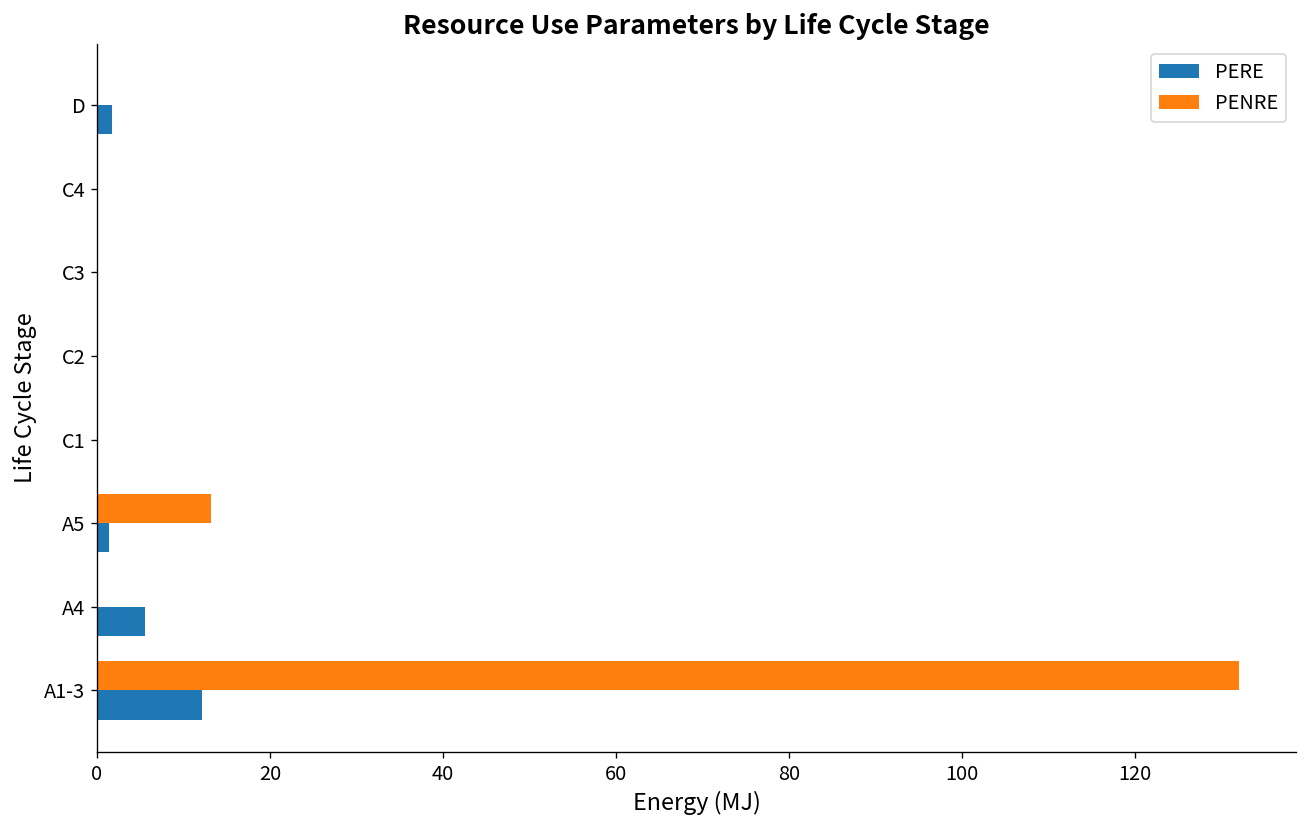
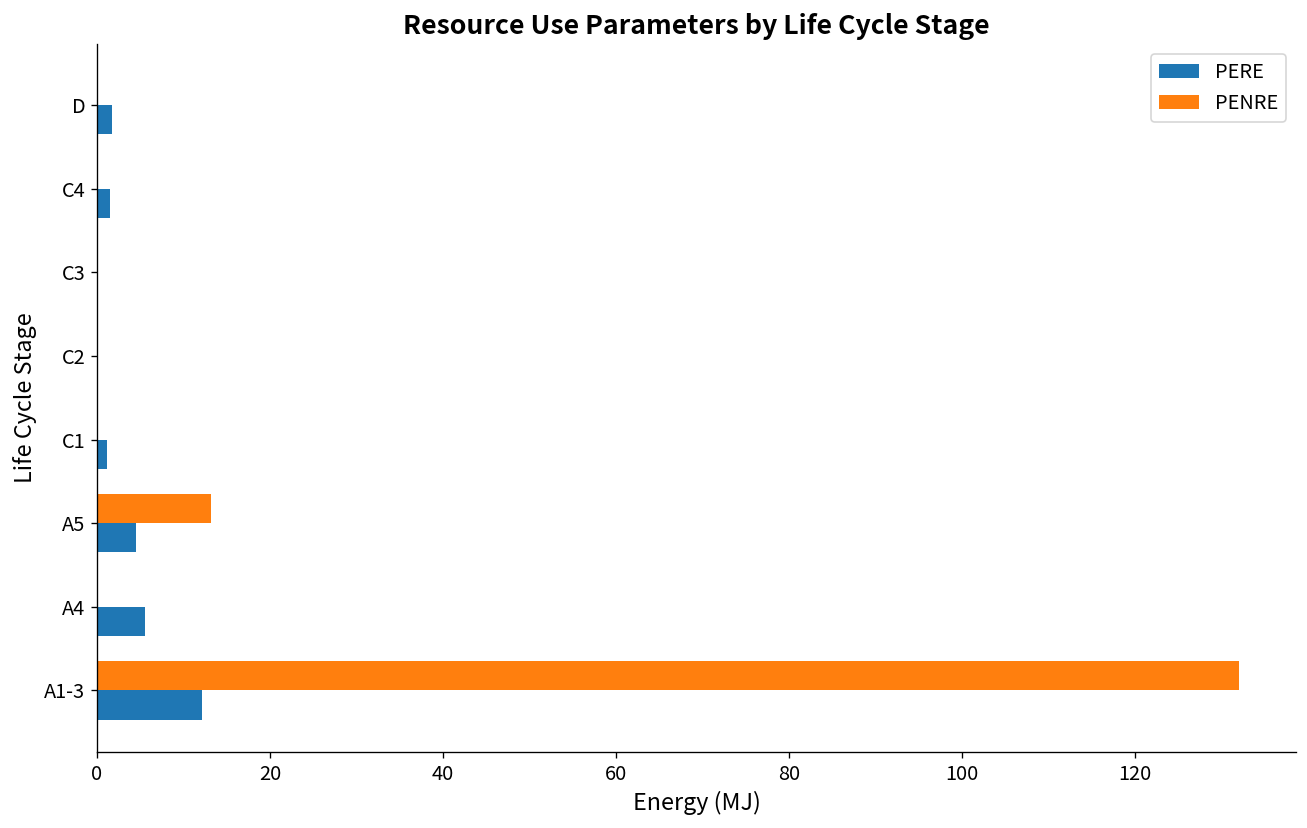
  {
    "PERE": {
      "D": 2,
-     "C4": 0,
+     "C4": 2,
      "C3": 0,
      "C2": 0,
-     "C1": 0,
-     "A5": 1,
+     "C1": 1,
+     "A5": 4,
      "A4": 6,
      "A1-3": 12
    },
    "PENRE": {
      "D": 0,
      "C4": 0,
      "C3": 0,
      "C2": 0,
      "C1": 0,
      "A5": 13,
      "A4": 0,
      "A1-3": 132
    }
  }
